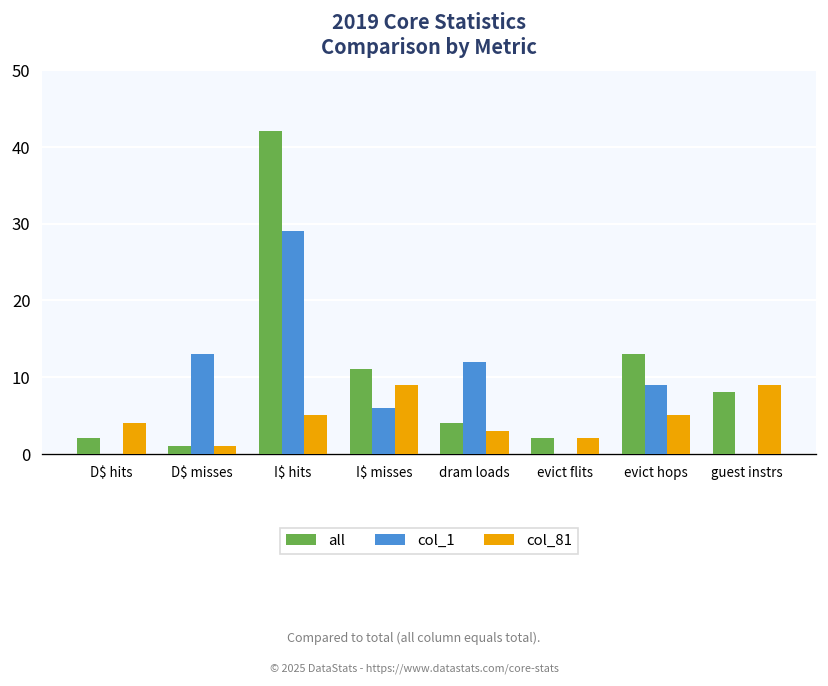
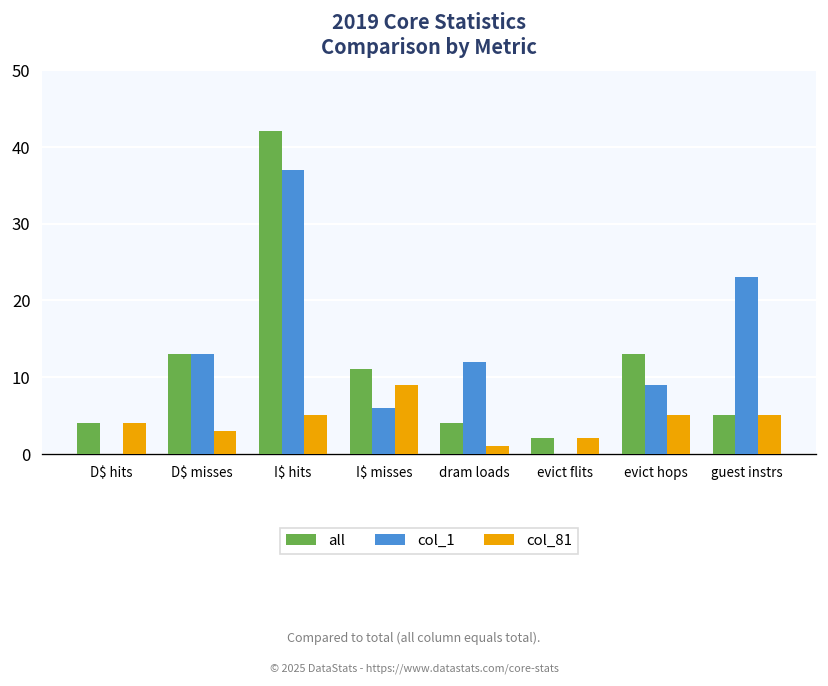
  {
    "all": {
-     "D$ hits": 2,
-     "D$ misses": 1,
+     "D$ hits": 4,
+     "D$ misses": 13,
      "I$ hits": 42,
      "I$ misses": 11,
      "dram loads": 4,
      "evict flits": 2,
      "evict hops": 13,
-     "guest instrs": 8
+     "guest instrs": 5
    },
    "col_1": {
      "D$ hits": 0,
      "D$ misses": 13,
-     "I$ hits": 29,
+     "I$ hits": 37,
      "I$ misses": 6,
      "dram loads": 12,
      "evict flits": 0,
      "evict hops": 9,
-     "guest instrs": 0
+     "guest instrs": 23
    },
    "col_81": {
      "D$ hits": 4,
-     "D$ misses": 1,
+     "D$ misses": 3,
      "I$ hits": 5,
      "I$ misses": 9,
-     "dram loads": 3,
+     "dram loads": 1,
      "evict flits": 2,
      "evict hops": 5,
-     "guest instrs": 9
+     "guest instrs": 5
    }
  }
